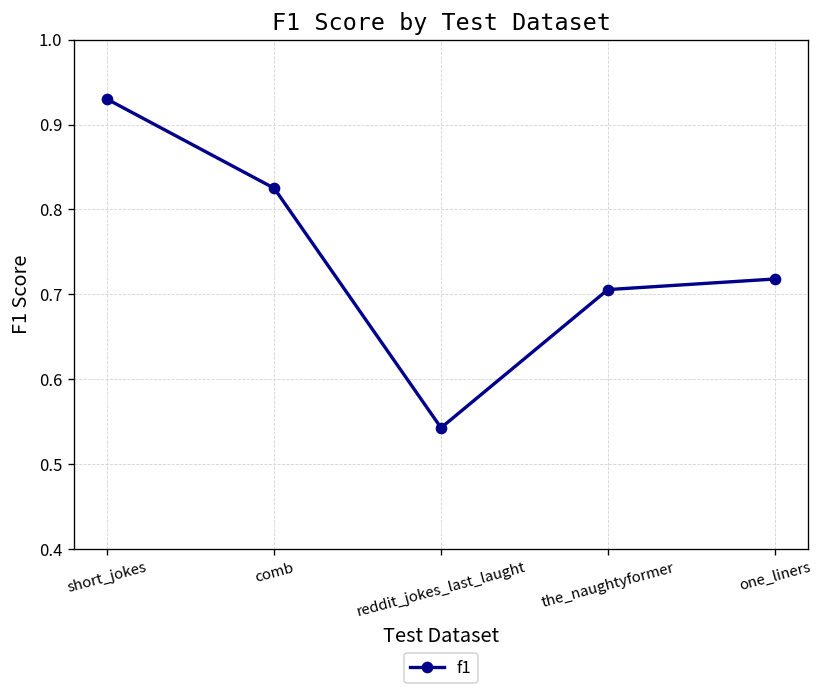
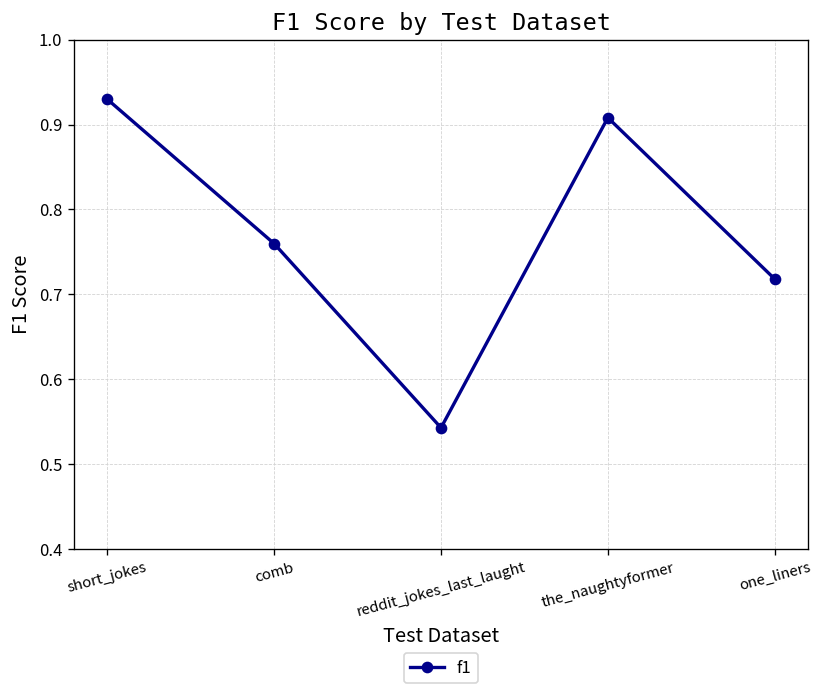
  {
    "short_jokes": 0.93,
-   "comb": 0.82,
+   "comb": 0.76,
    "reddit_jokes_last_laught": 0.54,
-   "the_naughtyformer": 0.71,
+   "the_naughtyformer": 0.91,
    "one_liners": 0.72
  }
